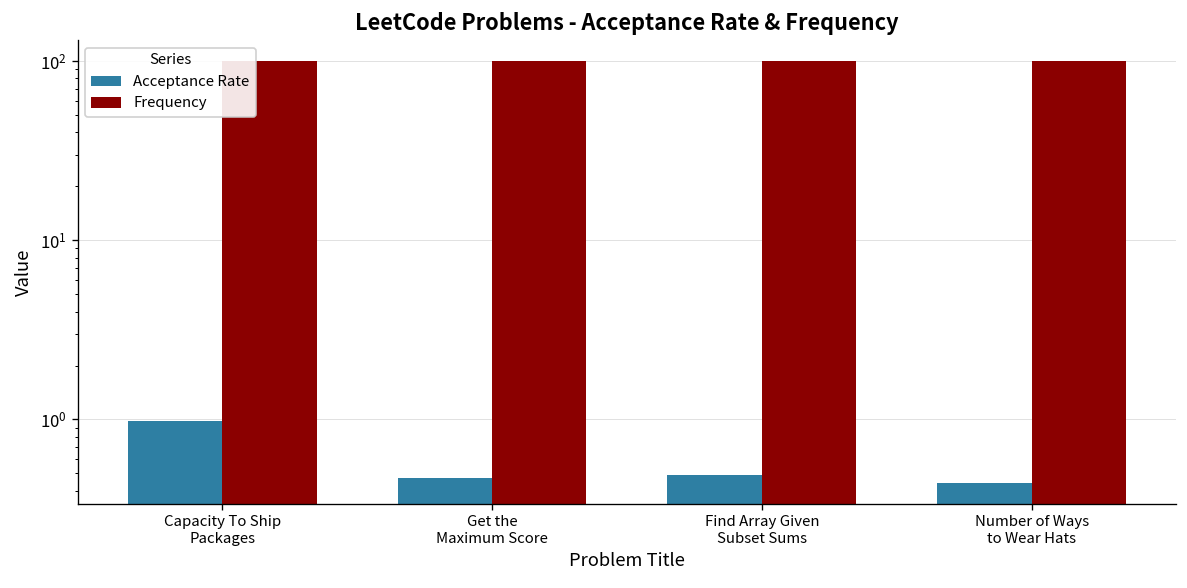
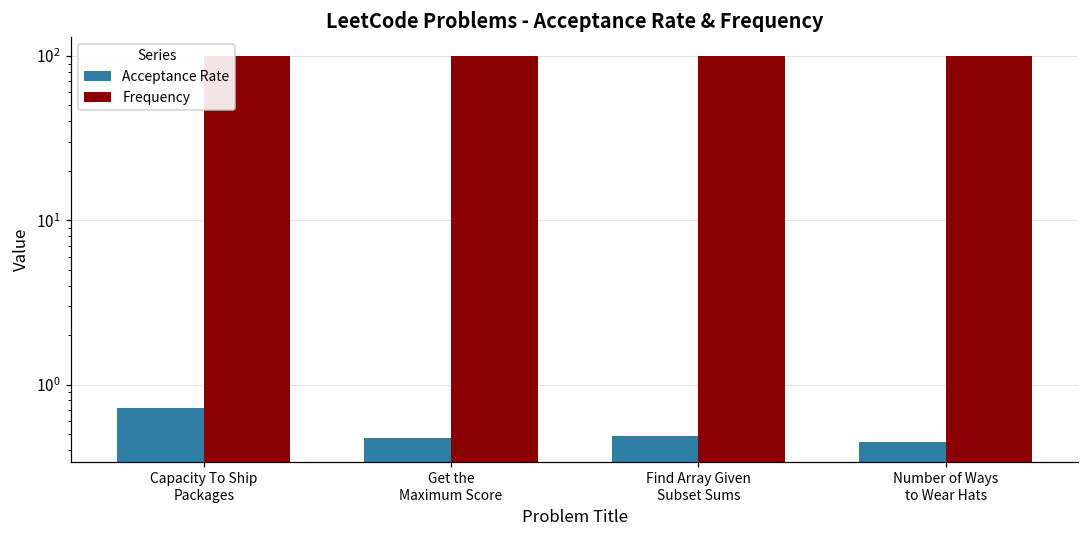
  {
    "Acceptance Rate": {
-     "Capacity To Ship Packages": 1.0,
+     "Capacity To Ship Packages": 0.7,
      "Get the Maximum Score": 0.47,
      "Find Array Given Subset Sums": 0.5,
      "Number of Ways to Wear Hats": 0.44
    },
    "Frequency": {
      "Capacity To Ship Packages": 100,
      "Get the Maximum Score": 100,
      "Find Array Given Subset Sums": 100,
      "Number of Ways to Wear Hats": 100
    }
  }
